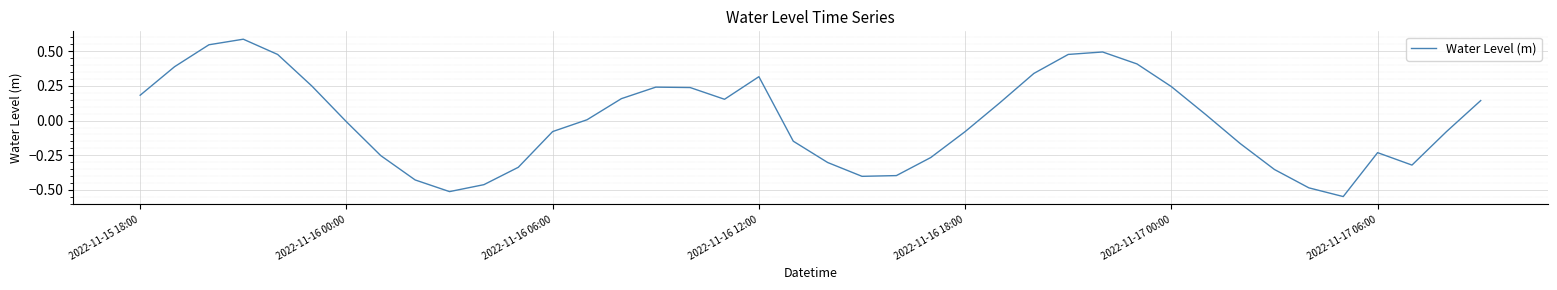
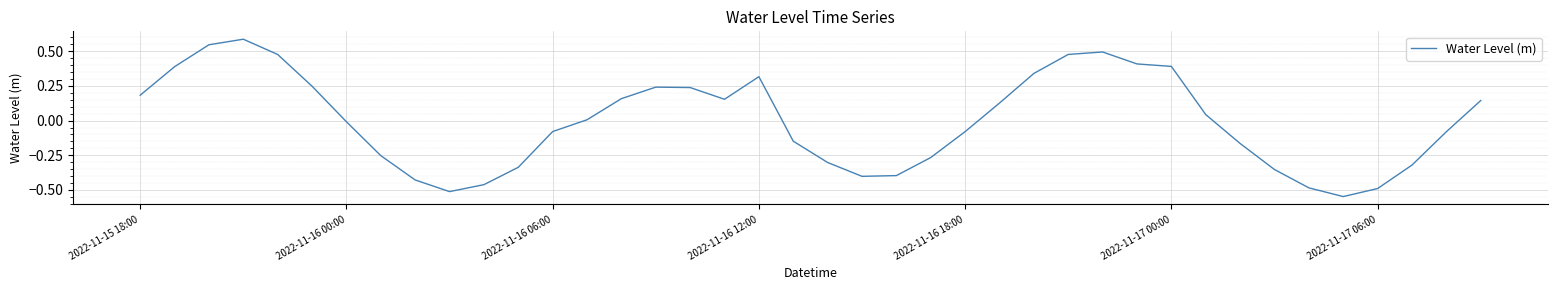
  {
    "2022-11-15 18:00": 0.18,
    "2022-11-16 00:00": -0.01,
    "2022-11-16 06:00": -0.08,
    "2022-11-16 12:00": 0.32,
    "2022-11-16 18:00": -0.08,
-   "2022-11-17 00:00": 0.24,
-   "2022-11-17 06:00": -0.23
+   "2022-11-17 00:00": 0.39,
+   "2022-11-17 06:00": -0.49
  }
